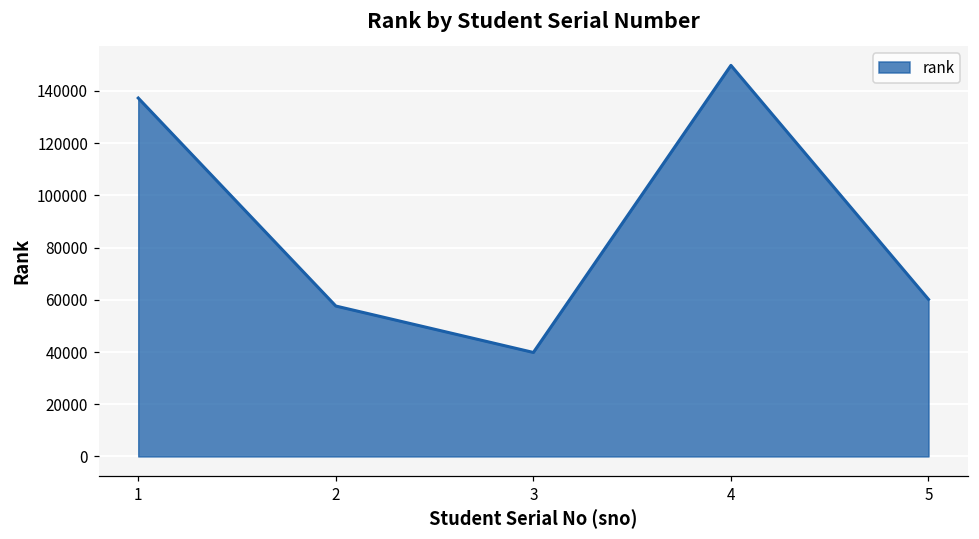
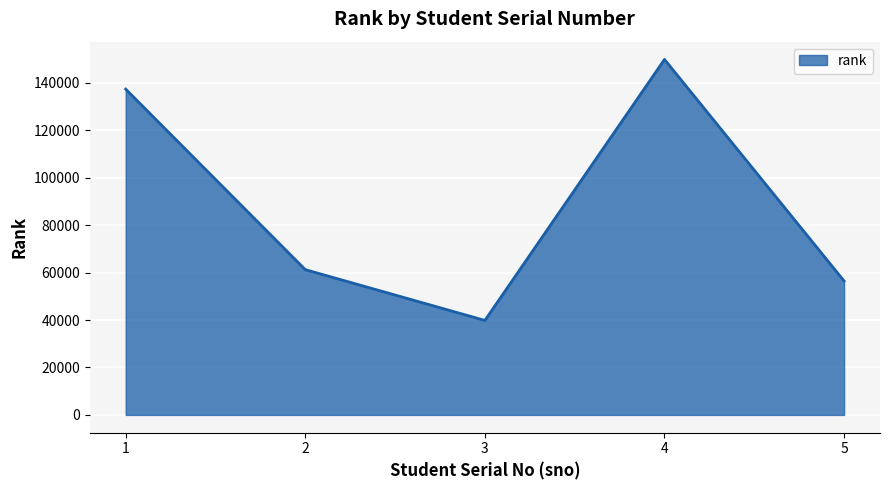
  {
    "1": 137000,
-   "2": 58000,
+   "2": 61000,
    "3": 40000,
    "4": 150000,
-   "5": 60000
+   "5": 56000
  }
